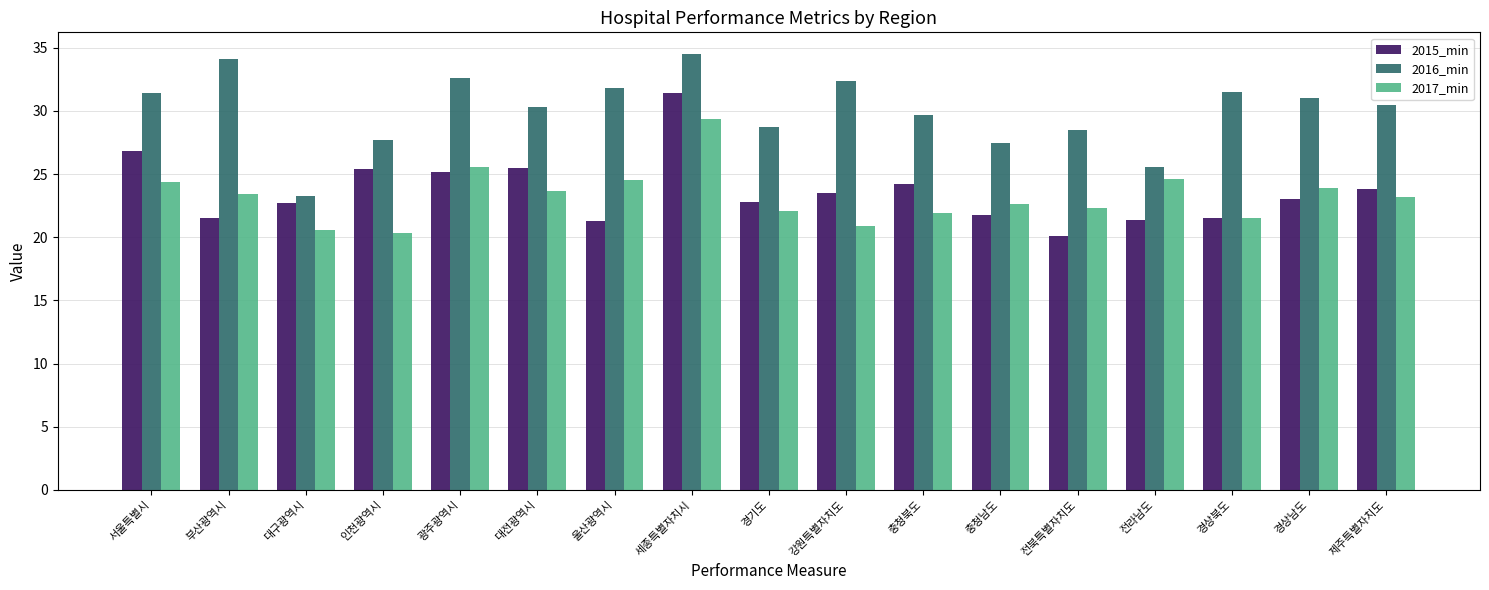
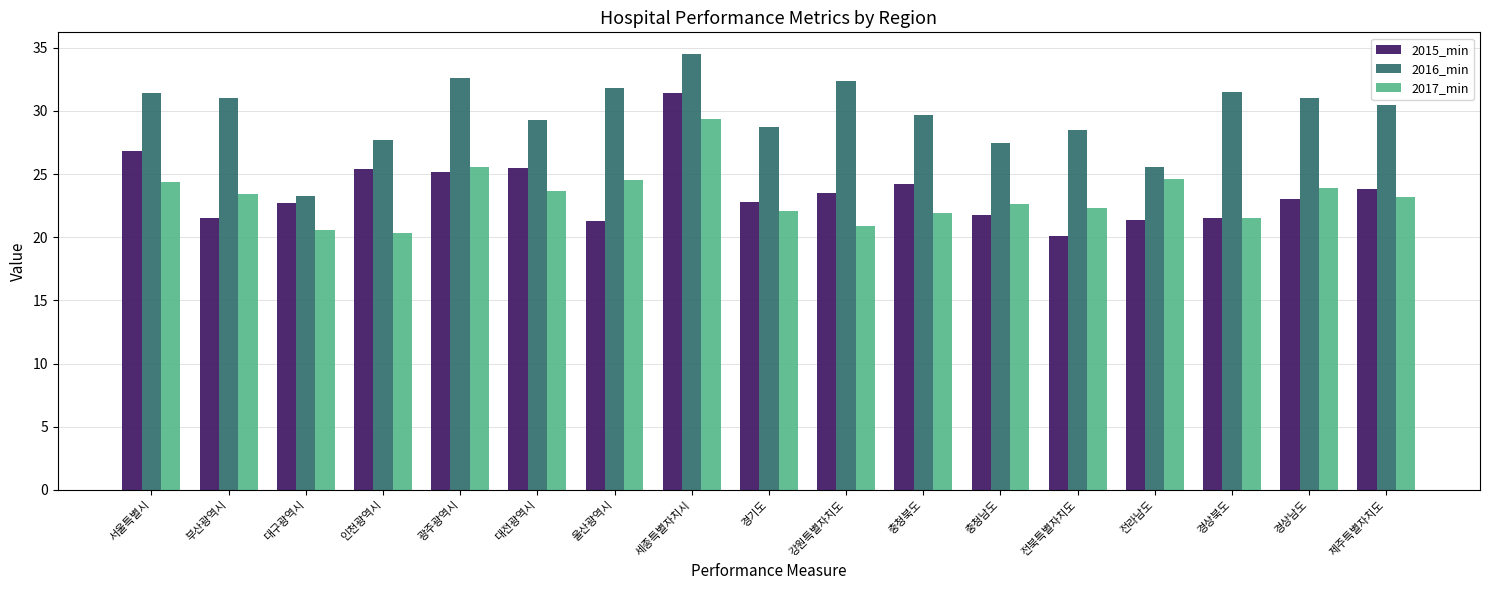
  {
    "2015_min": {
      "서울특별시": 26.8,
      "부산광역시": 21.5,
      "대구광역시": 22.7,
      "인천광역시": 25.4,
      "광주광역시": 25.2,
      "대전광역시": 25.5,
      "울산광역시": 21.3,
      "세종특별자치시": 31.4,
      "경기도": 22.8,
      "강원특별자치도": 23.5,
      "충청북도": 24.2,
      "충청남도": 21.8,
      "전북특별자치도": 20.1,
      "전라남도": 21.4,
      "경상북도": 21.5,
      "경상남도": 23.0,
      "제주특별자치도": 23.8
    },
    "2016_min": {
      "서울특별시": 31.4,
-     "부산광역시": 34.1,
+     "부산광역시": 31.0,
      "대구광역시": 23.3,
      "인천광역시": 27.7,
      "광주광역시": 32.6,
-     "대전광역시": 30.3,
+     "대전광역시": 29.3,
      "울산광역시": 31.8,
      "세종특별자치시": 34.5,
      "경기도": 28.7,
      "강원특별자치도": 32.4,
      "충청북도": 29.7,
      "충청남도": 27.5,
      "전북특별자치도": 28.5,
      "전라남도": 25.6,
      "경상북도": 31.5,
      "경상남도": 31.0,
      "제주특별자치도": 30.5
    },
    "2017_min": {
      "서울특별시": 24.4,
      "부산광역시": 23.4,
      "대구광역시": 20.6,
      "인천광역시": 20.3,
      "광주광역시": 25.6,
      "대전광역시": 23.7,
      "울산광역시": 24.5,
      "세종특별자치시": 29.4,
      "경기도": 22.1,
      "강원특별자치도": 20.9,
      "충청북도": 21.9,
      "충청남도": 22.6,
      "전북특별자치도": 22.3,
      "전라남도": 24.6,
      "경상북도": 21.5,
      "경상남도": 23.9,
      "제주특별자치도": 23.2
    }
  }
